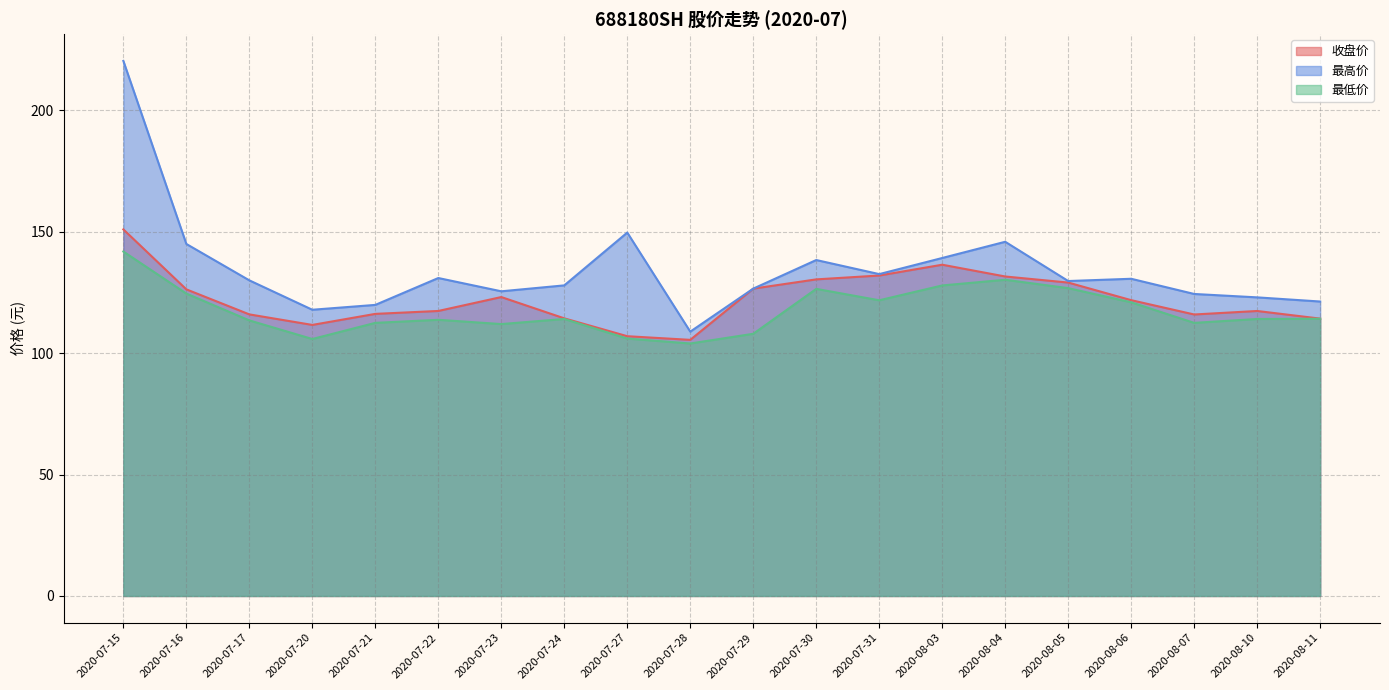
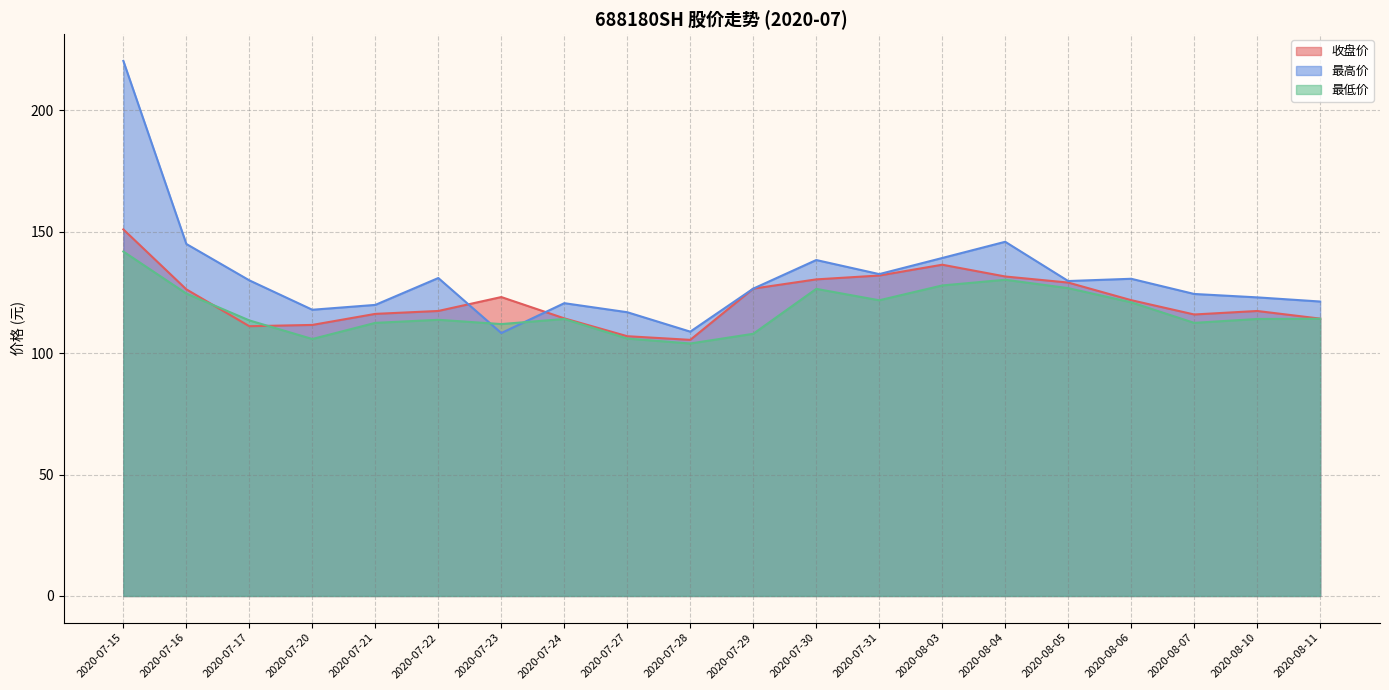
  {
    "收盘价": {
      "2020-07-15": 151,
      "2020-07-16": 126,
-     "2020-07-17": 116,
+     "2020-07-17": 111,
      "2020-07-20": 112,
      "2020-07-21": 116,
      "2020-07-22": 117,
      "2020-07-23": 123,
      "2020-07-28": 106,
      "2020-07-30": 130,
      "2020-08-03": 136,
      "2020-08-04": 132,
      "2020-08-07": 116,
      "2020-08-10": 117
    },
    "最高价": {
      "2020-07-15": 220,
      "2020-07-16": 145,
      "2020-07-17": 130,
      "2020-07-20": 118,
      "2020-07-21": 120,
      "2020-07-22": 131,
-     "2020-07-23": 126,
-     "2020-07-24": 128,
-     "2020-07-27": 150,
+     "2020-07-23": 108,
+     "2020-07-24": 121,
+     "2020-07-27": 117,
      "2020-07-28": 109,
      "2020-07-30": 138,
      "2020-08-03": 139,
      "2020-08-04": 146,
      "2020-08-06": 131,
      "2020-08-07": 124,
      "2020-08-10": 123,
      "2020-08-11": 121
    },
    "最低价": {
      "2020-07-15": 142,
      "2020-07-16": 125,
      "2020-07-17": 114,
      "2020-07-20": 106,
      "2020-07-21": 113,
      "2020-07-22": 114,
      "2020-07-23": 112,
      "2020-07-28": 104,
      "2020-07-29": 108,
      "2020-07-30": 127,
      "2020-07-31": 122,
      "2020-08-03": 128,
      "2020-08-04": 130,
      "2020-08-05": 127,
      "2020-08-07": 113,
      "2020-08-10": 114
    }
  }
